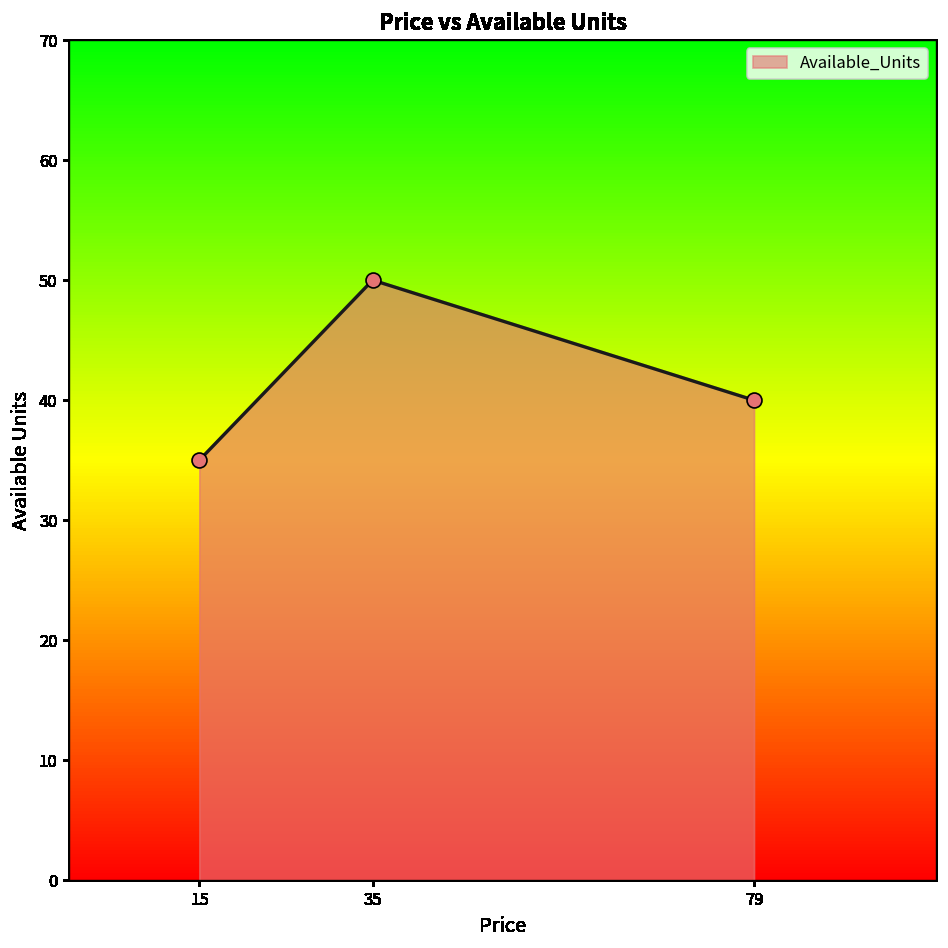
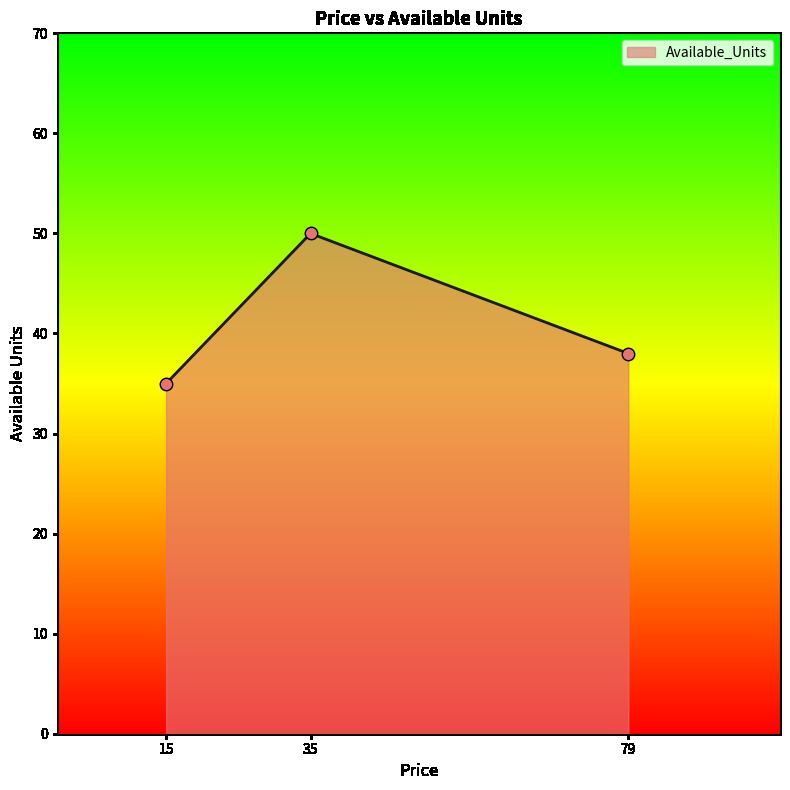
  {
    "15": 35,
    "35": 50,
-   "79": 40
+   "79": 38
  }
